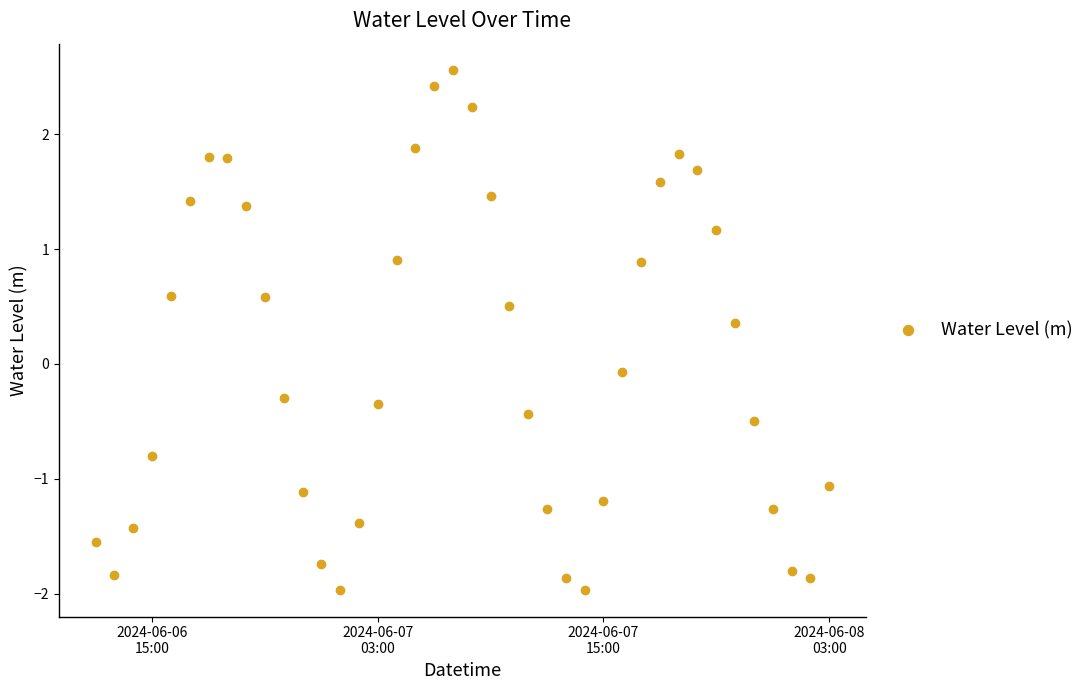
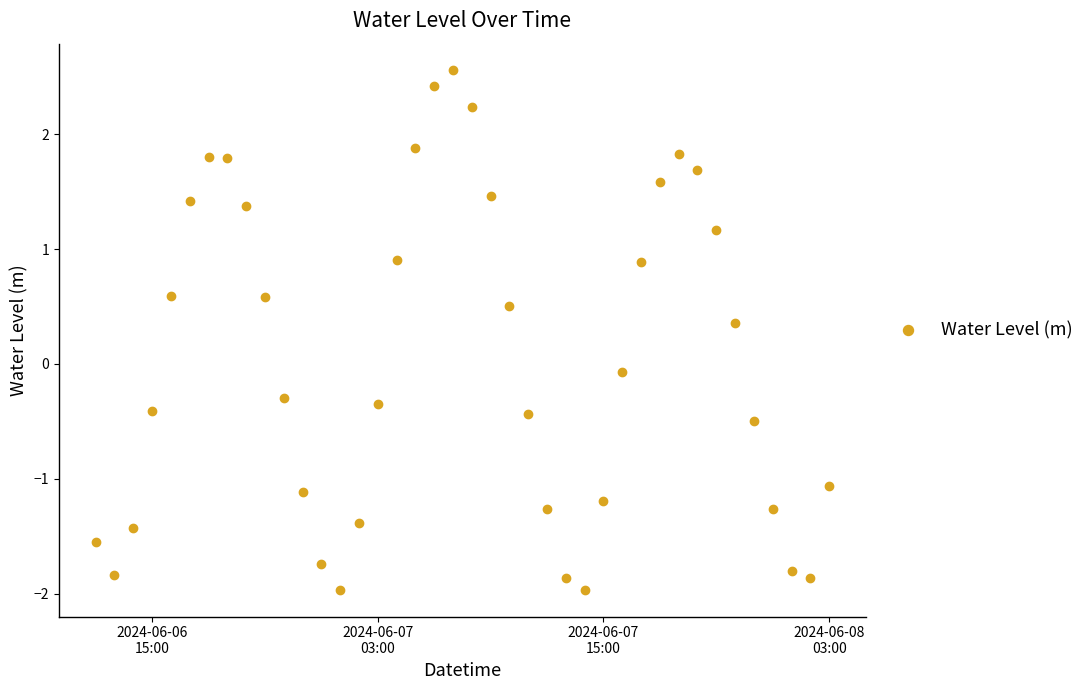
  {
-   "2024-06-06 15:00": -0.80
+   "2024-06-06 15:00": -0.41
  }
